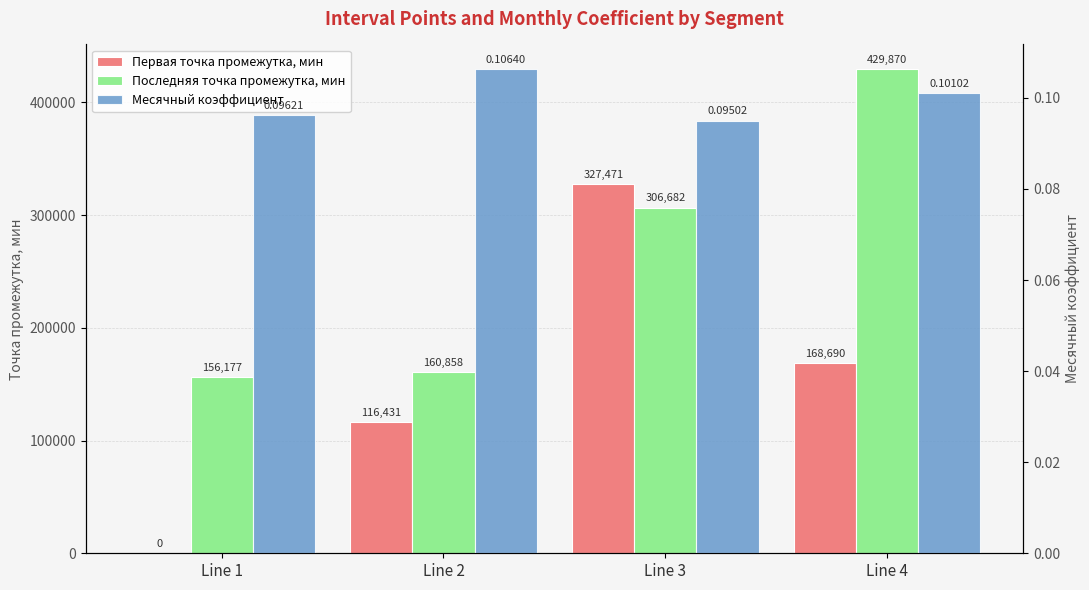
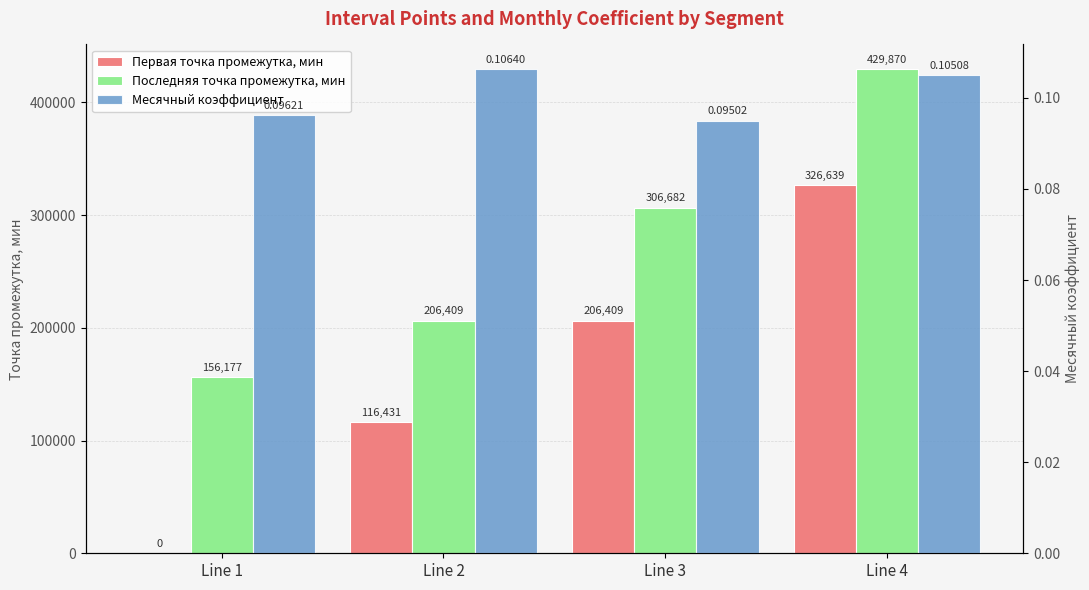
  {
    "Первая точка промежутка, мин": {
      "Line 1": "0",
      "Line 2": "116,431",
-     "Line 3": "327,471",
-     "Line 4": "168,690"
+     "Line 3": "206,409",
+     "Line 4": "326,639"
    },
    "Последняя точка промежутка, мин": {
      "Line 1": "156,177",
-     "Line 2": "160,858",
+     "Line 2": "206,409",
      "Line 3": "306,682",
      "Line 4": "429,870"
    },
    "Месячный коэффициент": {
      "Line 2": "0.10640",
      "Line 3": "0.09502",
-     "Line 4": "0.10102"
+     "Line 4": "0.10508"
    }
  }
